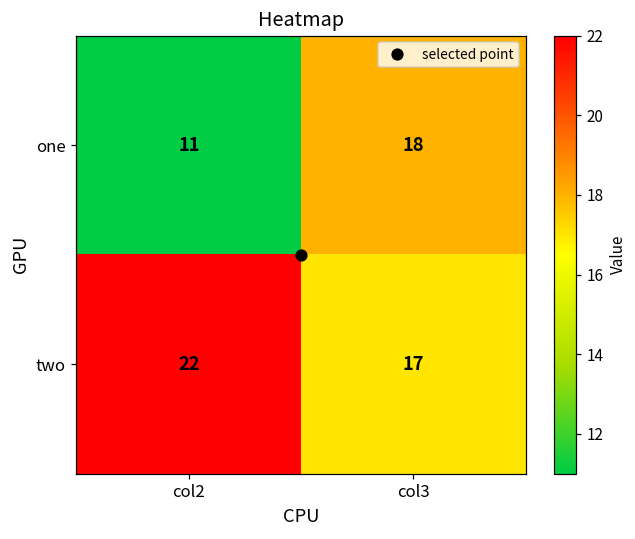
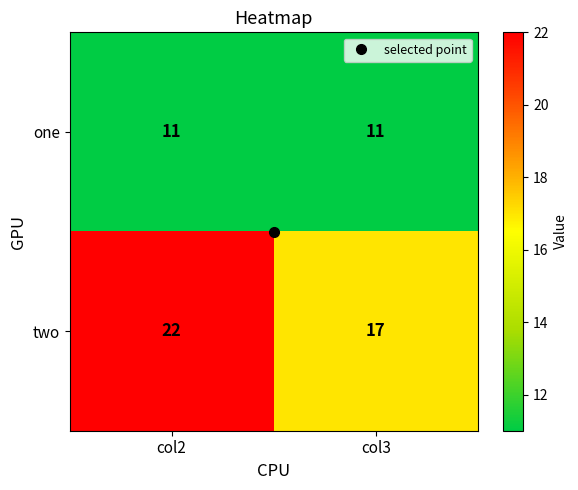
  {
    "one": {
      "col2": 11,
-     "col3": 18
+     "col3": 11
    },
    "two": {
      "col2": 22,
      "col3": 17
    }
  }
